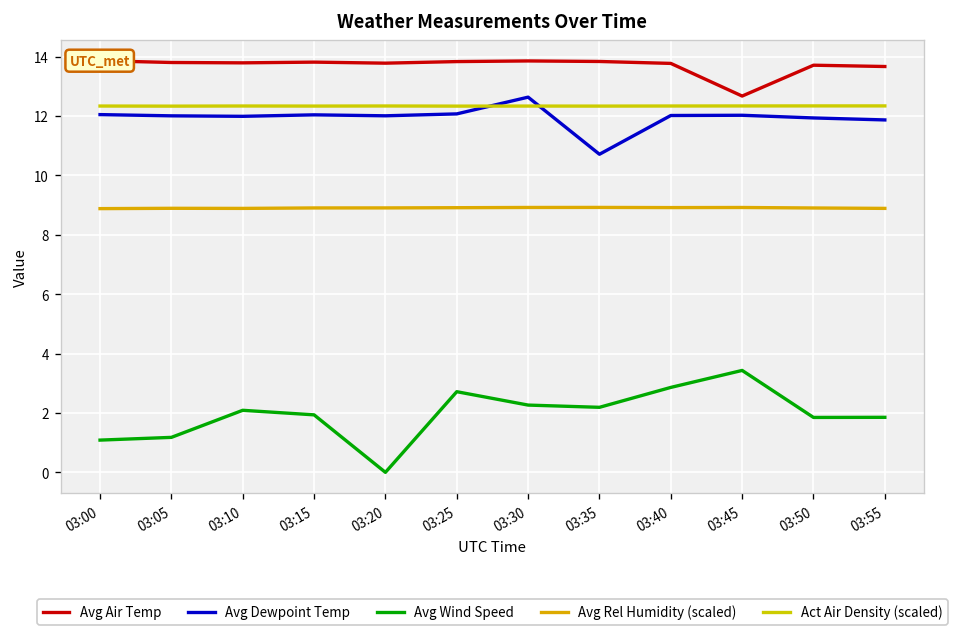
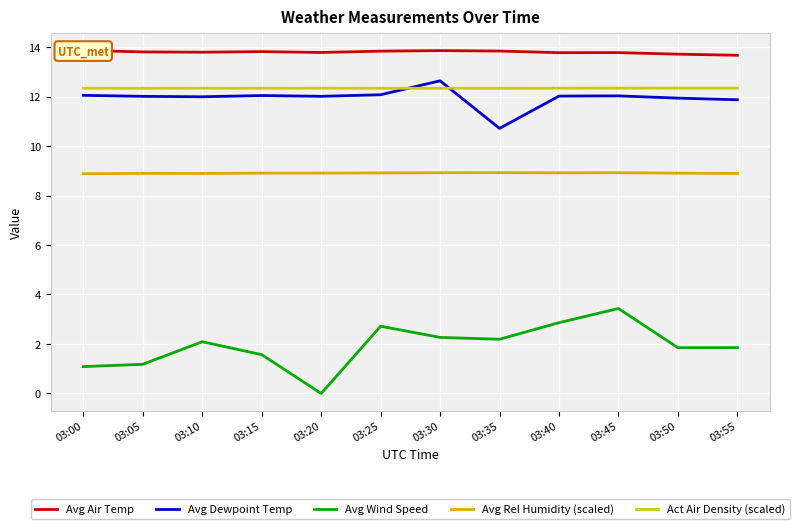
  {
    "Avg Air Temp": {
      "03:05": 13.8,
      "03:10": 13.8,
      "03:15": 13.8,
      "03:20": 13.8,
      "03:25": 13.8,
      "03:30": 13.9,
      "03:35": 13.8,
      "03:40": 13.8,
-     "03:45": 12.7,
+     "03:45": 13.8,
      "03:50": 13.7,
      "03:55": 13.7
    },
    "Avg Dewpoint Temp": {
      "03:00": 12.0,
      "03:05": 12.0,
      "03:10": 12.0,
      "03:15": 12.0,
      "03:20": 12.0,
      "03:25": 12.1,
      "03:30": 12.6,
      "03:35": 10.7,
      "03:40": 12.0,
      "03:45": 12.0,
      "03:50": 11.9,
      "03:55": 11.9
    },
    "Avg Wind Speed": {
      "03:00": 1.1,
      "03:05": 1.2,
      "03:10": 2.1,
-     "03:15": 1.9,
+     "03:15": 1.6,
      "03:20": 0.0,
      "03:25": 2.7,
      "03:30": 2.3,
      "03:35": 2.2,
      "03:40": 2.9,
      "03:45": 3.4,
      "03:50": 1.8,
      "03:55": 1.9
    }
  }
